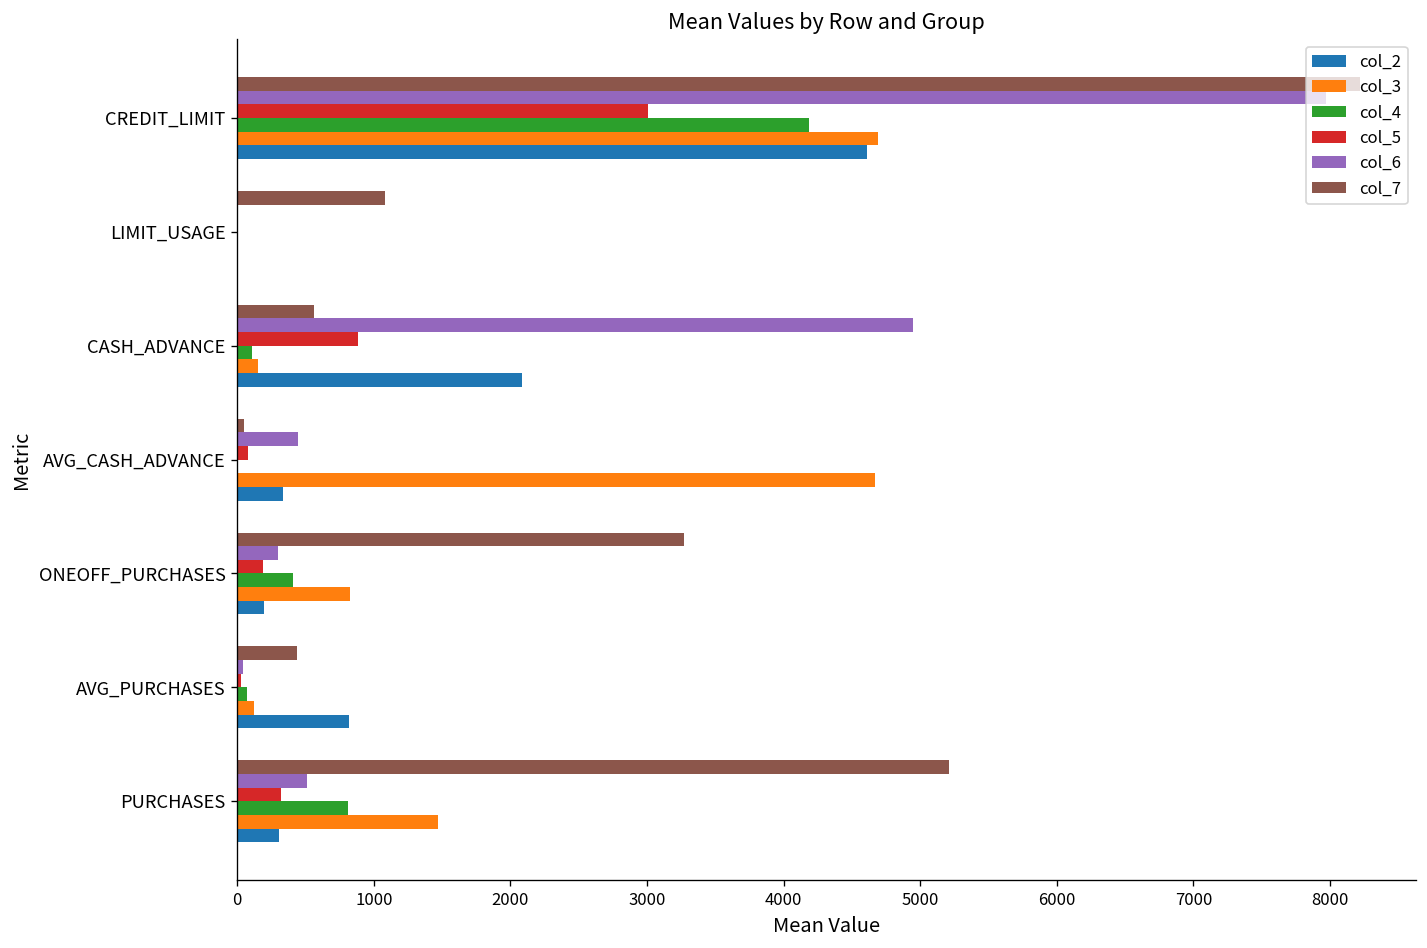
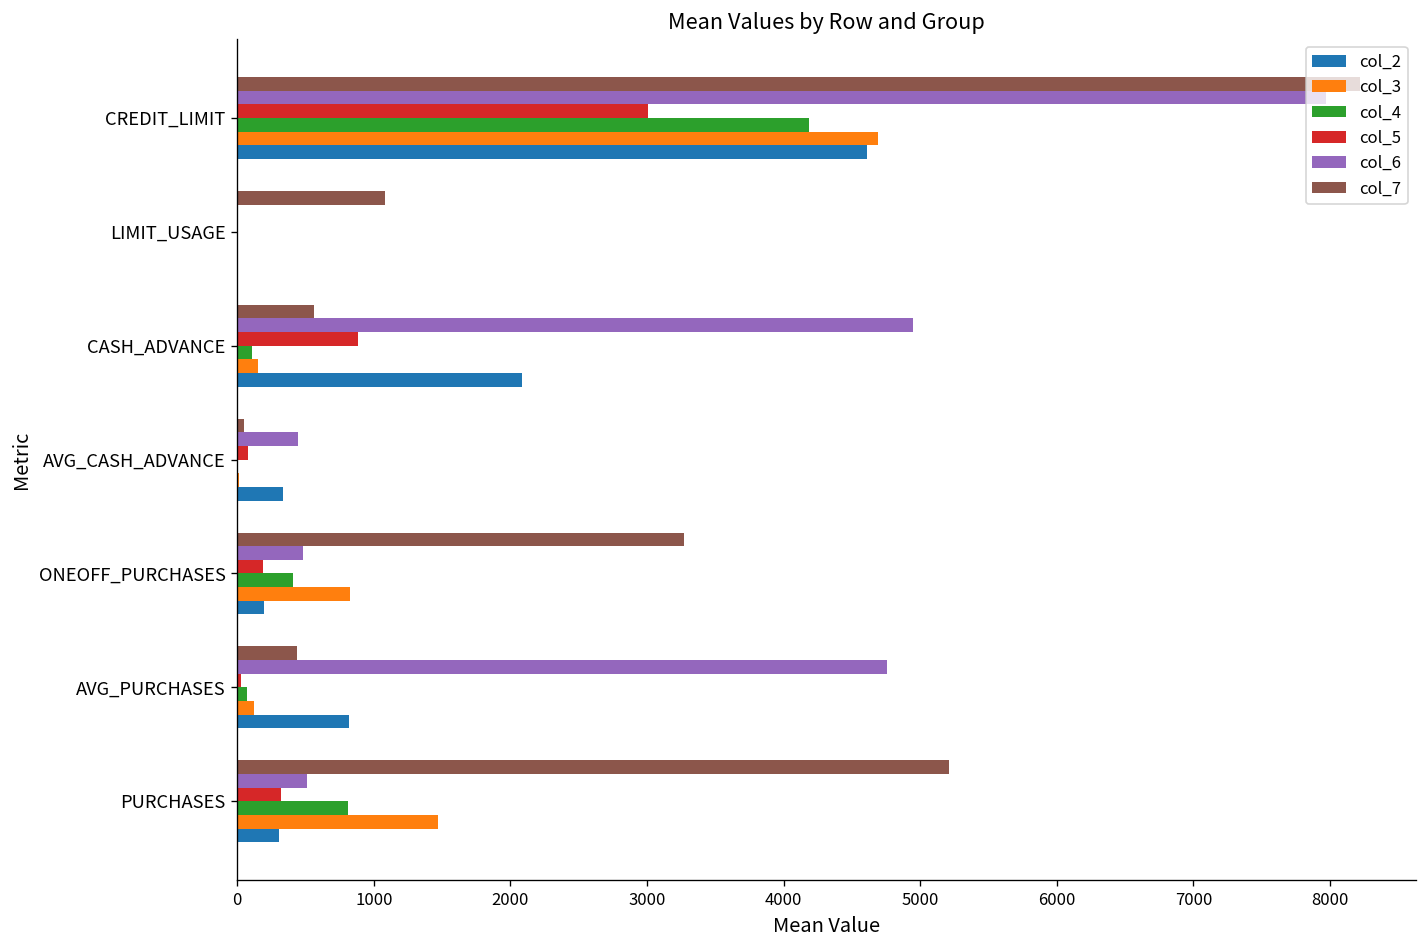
  {
    "col_2": {
      "CREDIT_LIMIT": 4610,
      "CASH_ADVANCE": 2080,
      "AVG_CASH_ADVANCE": 330,
      "ONEOFF_PURCHASES": 190,
      "AVG_PURCHASES": 820,
      "PURCHASES": 310
    },
    "col_3": {
      "CREDIT_LIMIT": 4690,
      "CASH_ADVANCE": 160,
-     "AVG_CASH_ADVANCE": 4670,
+     "AVG_CASH_ADVANCE": 10,
      "ONEOFF_PURCHASES": 830,
      "AVG_PURCHASES": 120,
      "PURCHASES": 1470
    },
    "col_4": {
      "CREDIT_LIMIT": 4190,
      "CASH_ADVANCE": 110,
      "ONEOFF_PURCHASES": 410,
      "AVG_PURCHASES": 70,
      "PURCHASES": 810
    },
    "col_5": {
      "CREDIT_LIMIT": 3010,
      "CASH_ADVANCE": 880,
      "AVG_CASH_ADVANCE": 80,
      "ONEOFF_PURCHASES": 190,
      "AVG_PURCHASES": 30,
      "PURCHASES": 320
    },
    "col_6": {
      "CASH_ADVANCE": 4950,
      "AVG_CASH_ADVANCE": 450,
-     "ONEOFF_PURCHASES": 300,
-     "AVG_PURCHASES": 50,
+     "ONEOFF_PURCHASES": 480,
+     "AVG_PURCHASES": 4760,
      "PURCHASES": 510
    },
    "col_7": {
      "LIMIT_USAGE": 1080,
      "CASH_ADVANCE": 560,
      "AVG_CASH_ADVANCE": 50,
      "ONEOFF_PURCHASES": 3270,
      "AVG_PURCHASES": 440,
      "PURCHASES": 5210
    }
  }
